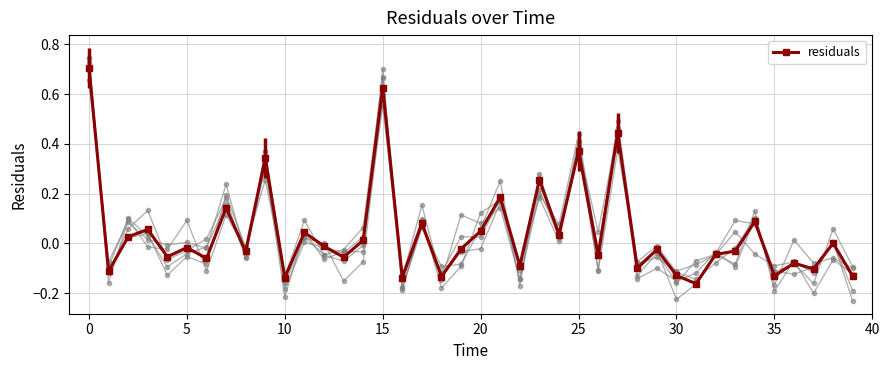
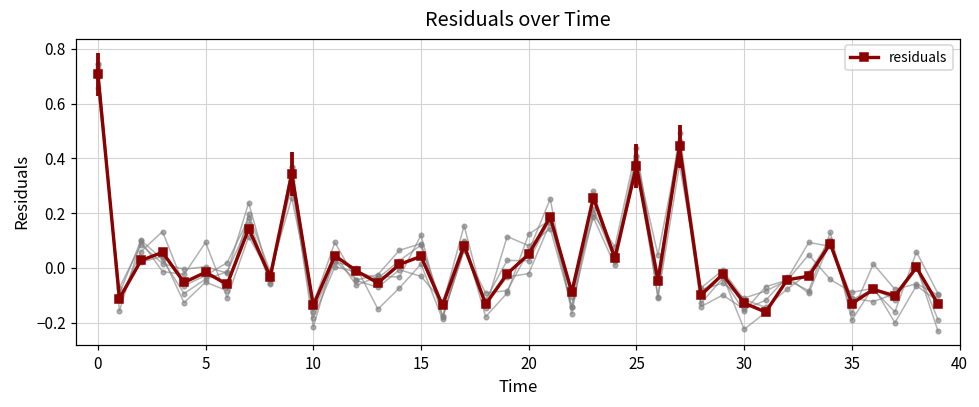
  {
    "residuals": {
      "0": 0.71,
      "5": -0.02,
-     "15": 0.62,
+     "15": 0.04,
      "20": 0.05,
      "30": -0.13,
      "35": -0.13
    }
  }
